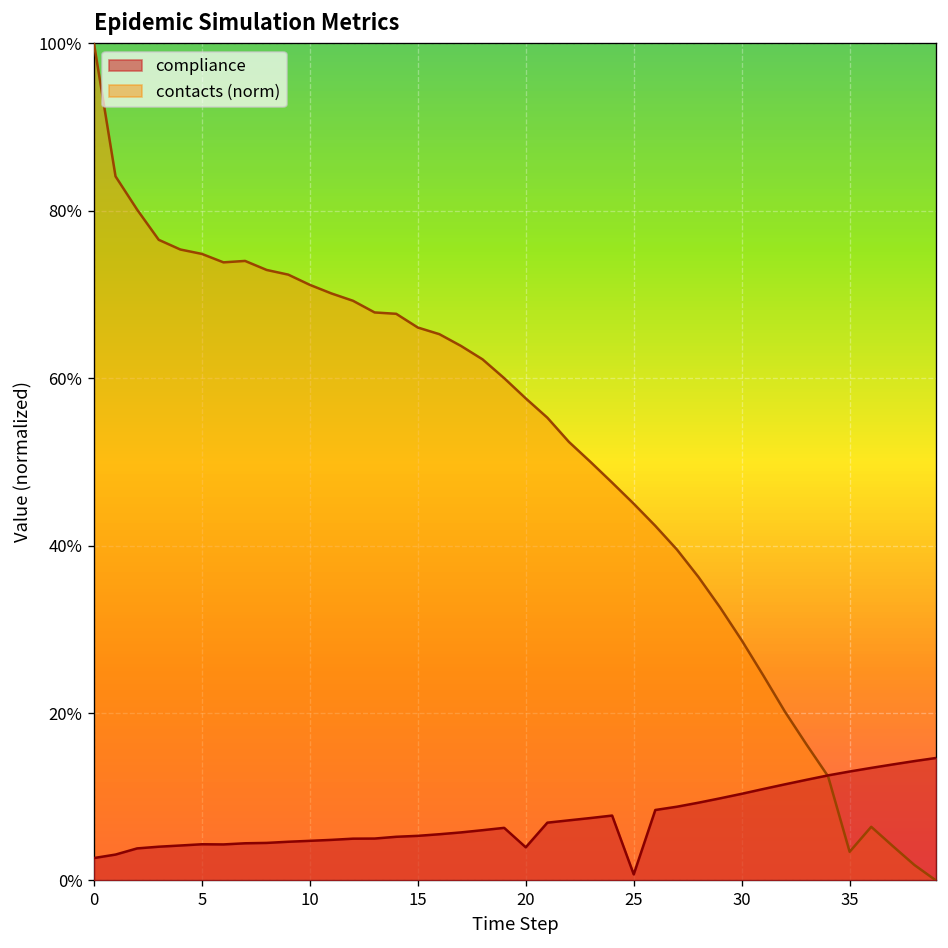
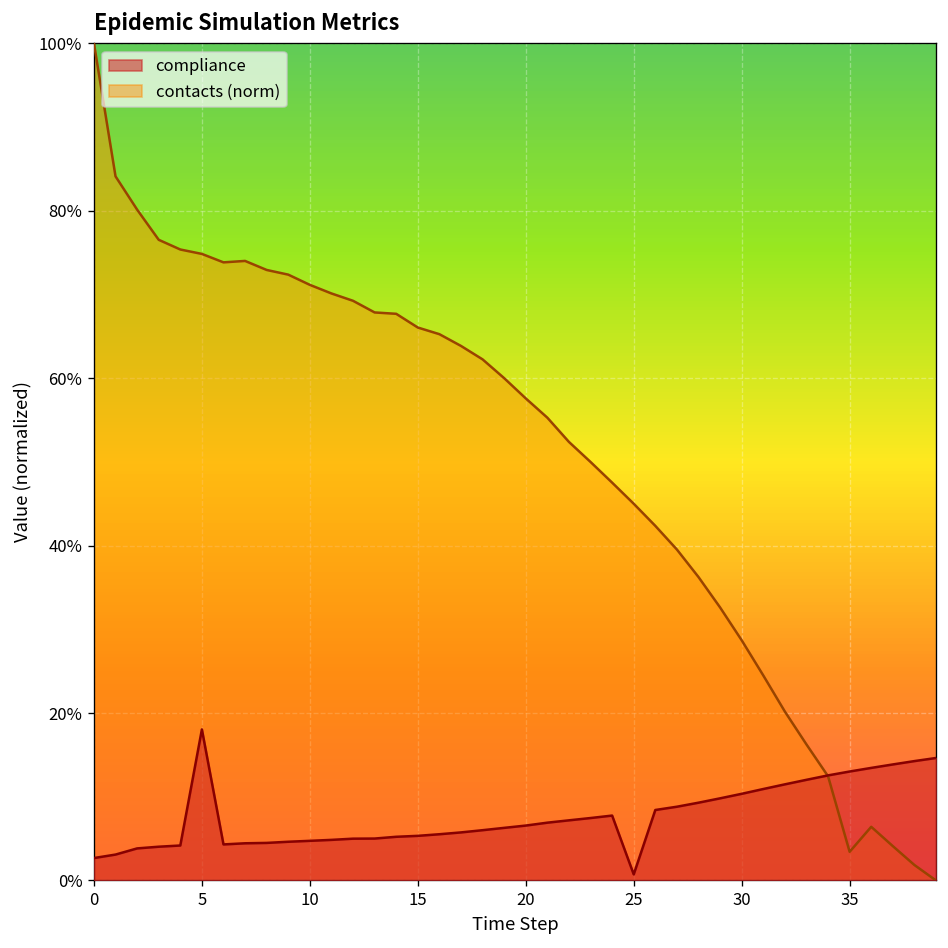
  {
    "compliance": {
      "0": "3%",
-     "5": "4%",
+     "5": "18%",
      "10": "5%",
      "15": "5%",
-     "20": "4%",
+     "20": "7%",
      "25": "1%",
      "30": "10%",
      "35": "13%"
    },
    "contacts (norm)": {
      "0": "100%",
      "5": "75%",
      "10": "71%",
      "15": "66%",
      "20": "58%",
      "25": "45%",
      "30": "29%",
      "35": "3%"
    }
  }
